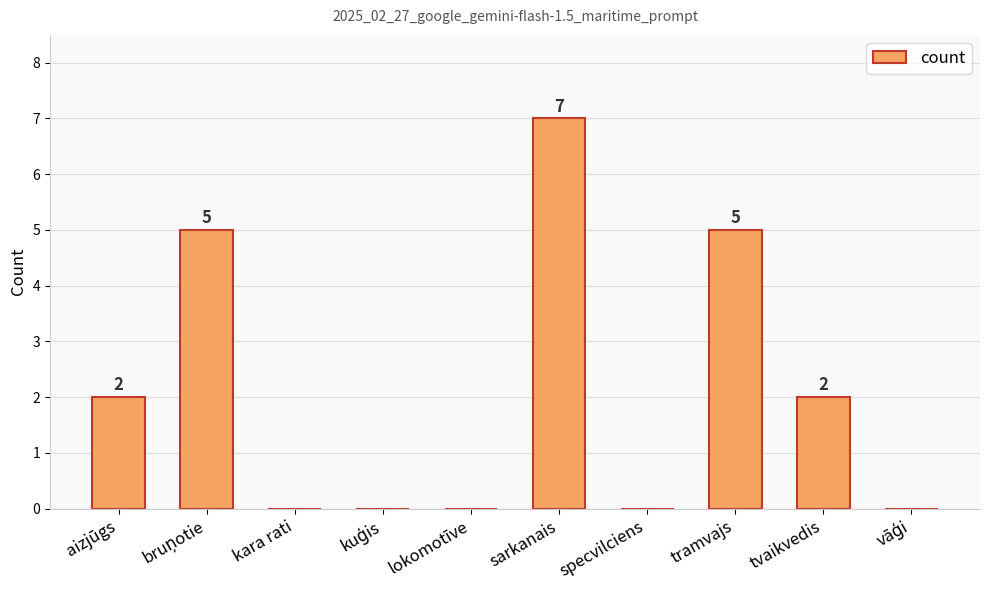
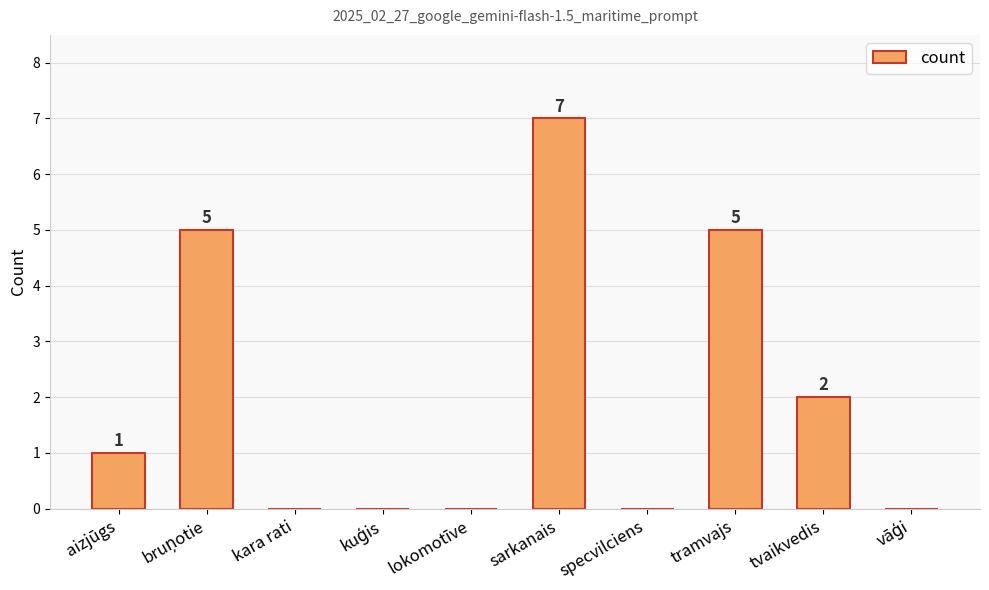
  {
-   "aizjūgs": 2,
+   "aizjūgs": 1,
    "bruņotie": 5,
    "sarkanais": 7,
    "tramvajs": 5,
    "tvaikvedis": 2
  }
